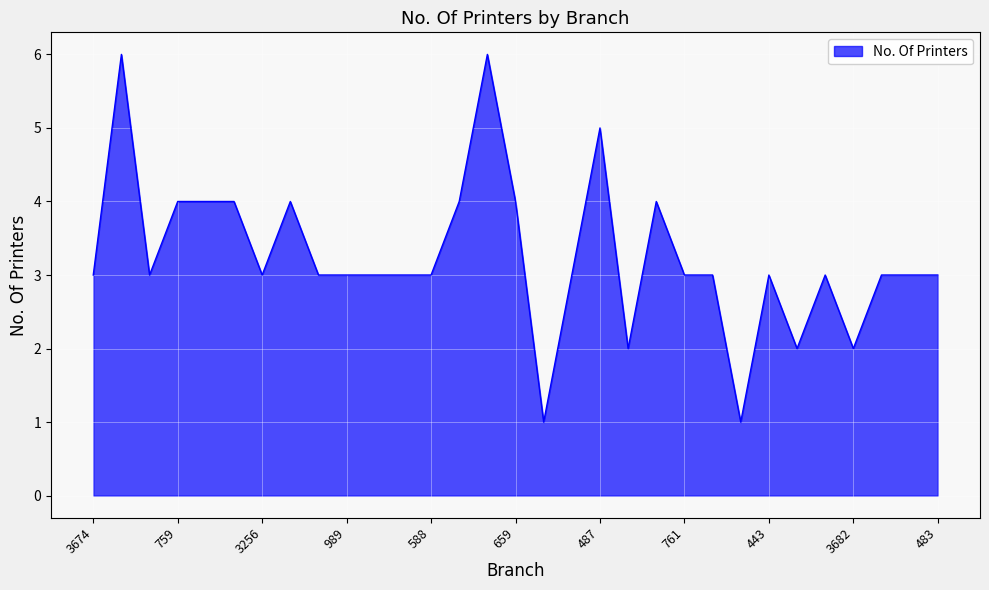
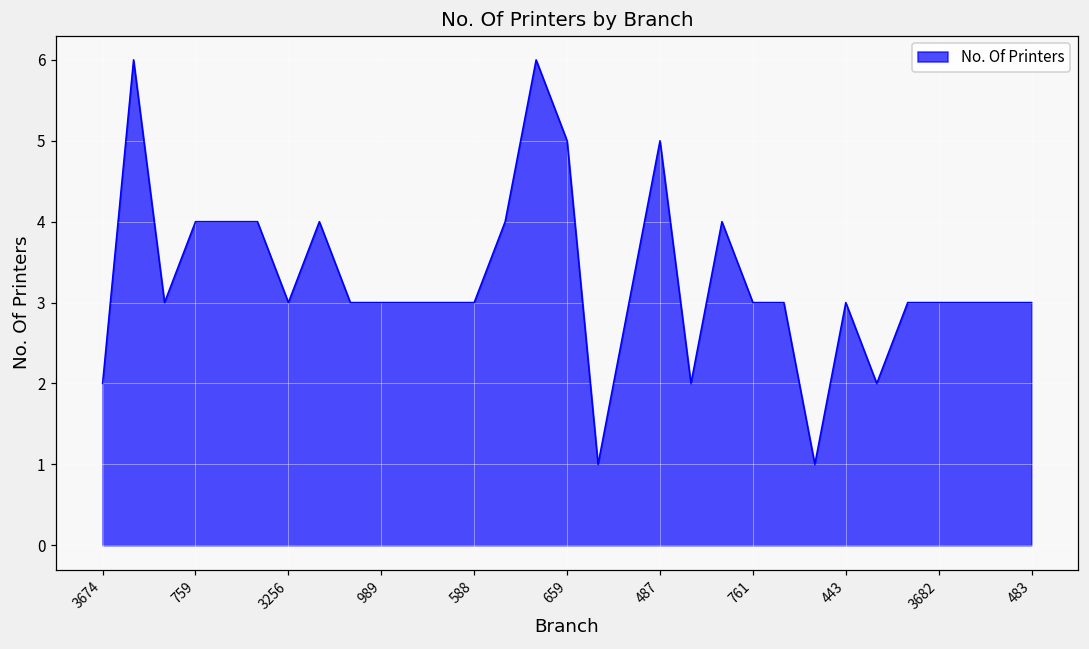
  {
-   "3674": 3,
+   "3674": 2,
    "759": 4,
    "3256": 3,
    "989": 3,
    "588": 3,
-   "659": 4,
+   "659": 5,
    "487": 5,
    "761": 3,
    "443": 3,
-   "3682": 2,
+   "3682": 3,
    "483": 3
  }
